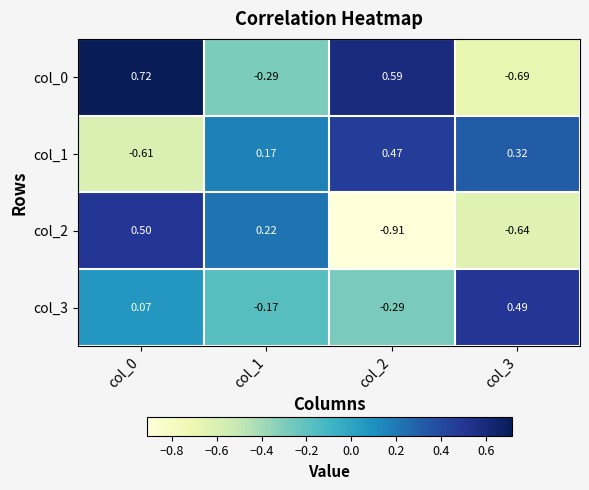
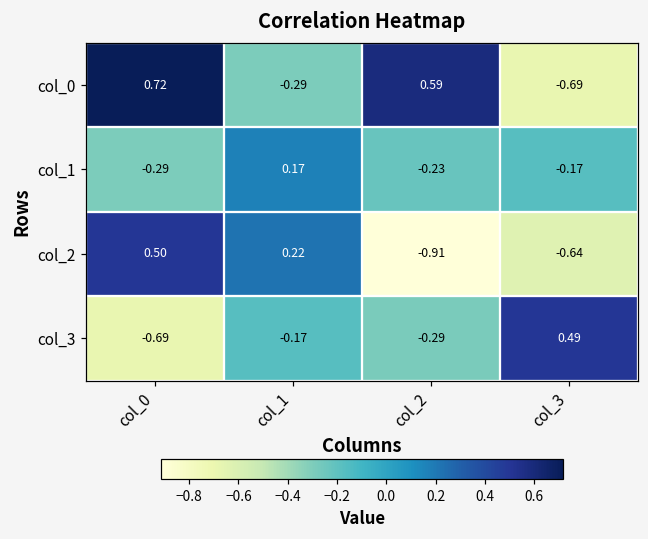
  {
    "col_0": {
      "col_0": 0.72,
      "col_1": -0.29,
      "col_2": 0.59,
      "col_3": -0.69
    },
    "col_1": {
-     "col_0": -0.61,
+     "col_0": -0.29,
      "col_1": 0.17,
-     "col_2": 0.47,
-     "col_3": 0.32
+     "col_2": -0.23,
+     "col_3": -0.17
    },
    "col_2": {
      "col_0": 0.50,
      "col_1": 0.22,
      "col_2": -0.91,
      "col_3": -0.64
    },
    "col_3": {
-     "col_0": 0.07,
+     "col_0": -0.69,
      "col_1": -0.17,
      "col_2": -0.29,
      "col_3": 0.49
    }
  }
